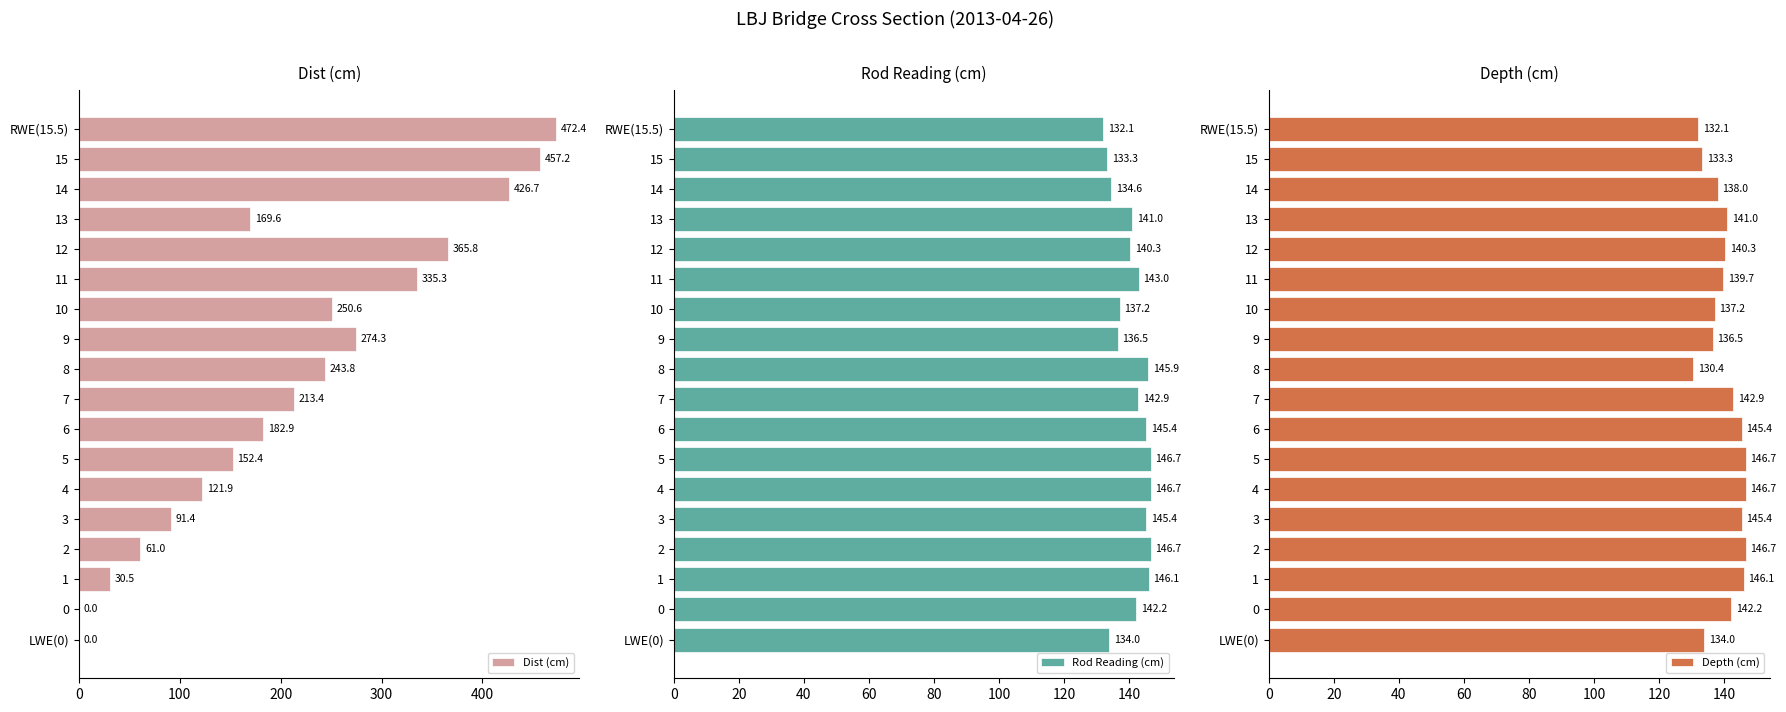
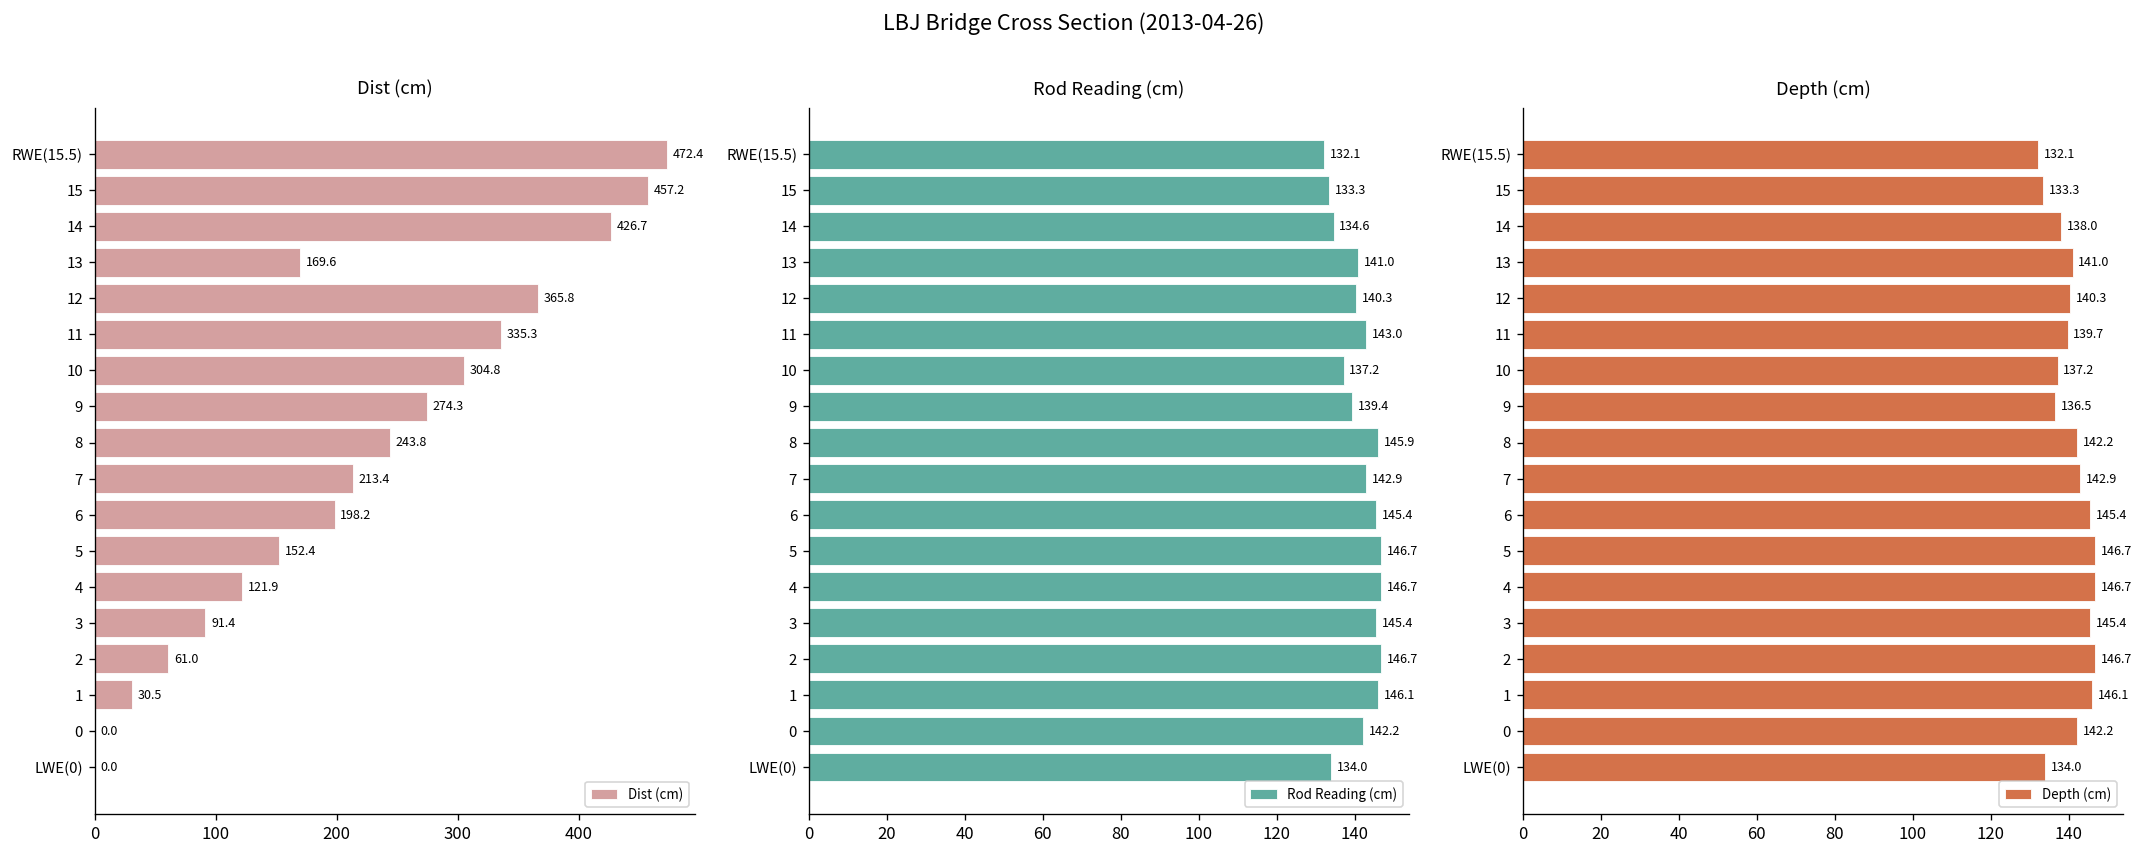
  {
    "Dist (cm)": {
      "RWE(15.5)": 472.4,
      "15": 457.2,
      "14": 426.7,
      "13": 169.6,
      "12": 365.8,
      "11": 335.3,
-     "10": 250.6,
+     "10": 304.8,
      "9": 274.3,
      "8": 243.8,
      "7": 213.4,
-     "6": 182.9,
+     "6": 198.2,
      "5": 152.4,
      "4": 121.9,
      "3": 91.4,
      "2": 61.0,
      "1": 30.5,
      "0": 0.0,
      "LWE(0)": 0.0
    },
    "Rod Reading (cm)": {
      "RWE(15.5)": 132.1,
      "15": 133.3,
      "14": 134.6,
      "13": 141.0,
      "12": 140.3,
      "11": 143.0,
      "10": 137.2,
-     "9": 136.5,
+     "9": 139.4,
      "8": 145.9,
      "7": 142.9,
      "6": 145.4,
      "5": 146.7,
      "4": 146.7,
      "3": 145.4,
      "2": 146.7,
      "1": 146.1,
      "0": 142.2,
      "LWE(0)": 134.0
    },
    "Depth (cm)": {
      "RWE(15.5)": 132.1,
      "15": 133.3,
      "14": 138.0,
      "13": 141.0,
      "12": 140.3,
      "11": 139.7,
      "10": 137.2,
      "9": 136.5,
-     "8": 130.4,
+     "8": 142.2,
      "7": 142.9,
      "6": 145.4,
      "5": 146.7,
      "4": 146.7,
      "3": 145.4,
      "2": 146.7,
      "1": 146.1,
      "0": 142.2,
      "LWE(0)": 134.0
    }
  }
